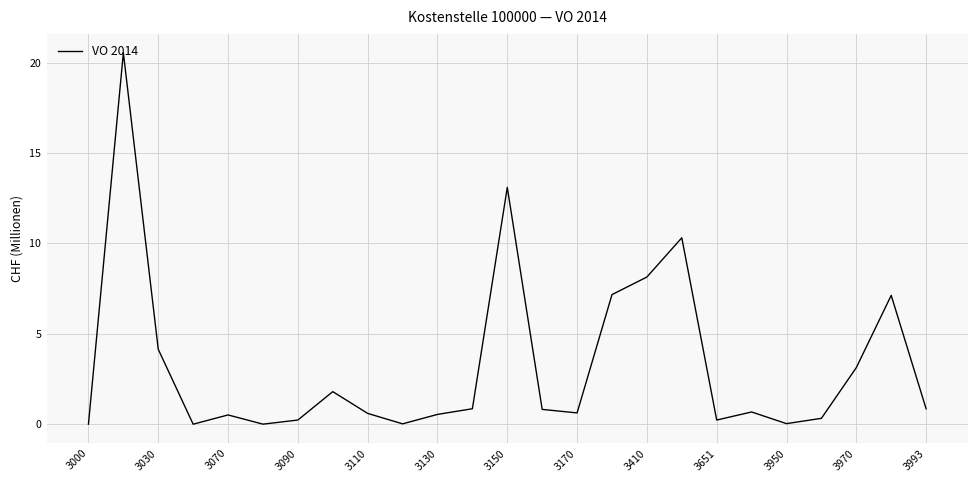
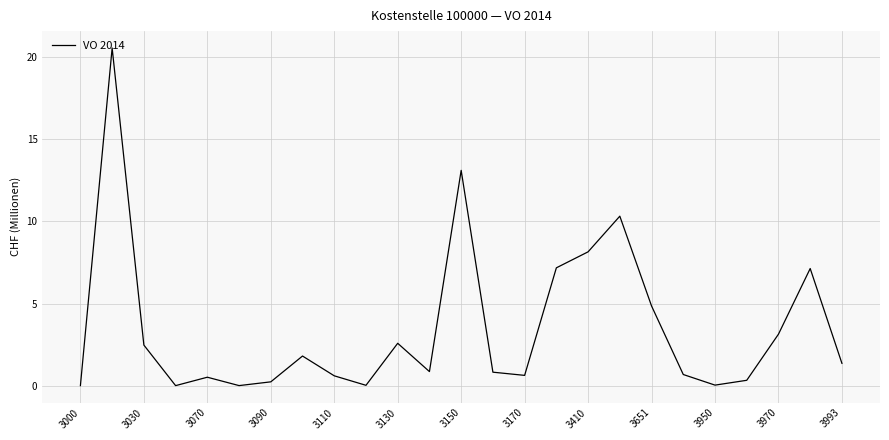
  {
    "3000": 0.0,
-   "3030": 4.1,
+   "3030": 2.5,
    "3070": 0.5,
    "3090": 0.2,
    "3110": 0.6,
-   "3130": 0.5,
+   "3130": 2.6,
    "3150": 13.1,
    "3170": 0.6,
    "3410": 8.1,
-   "3651": 0.2,
+   "3651": 4.9,
    "3950": 0.0,
    "3970": 3.1,
-   "3993": 0.9
+   "3993": 1.4
  }
